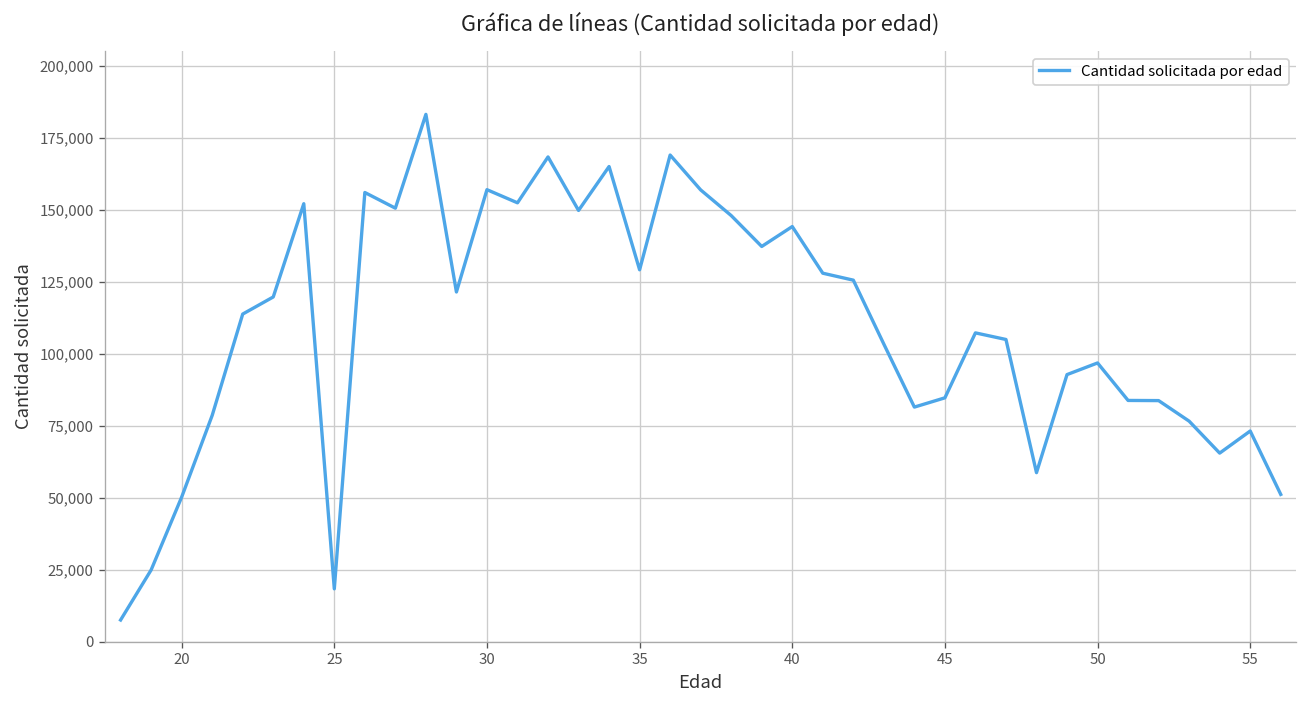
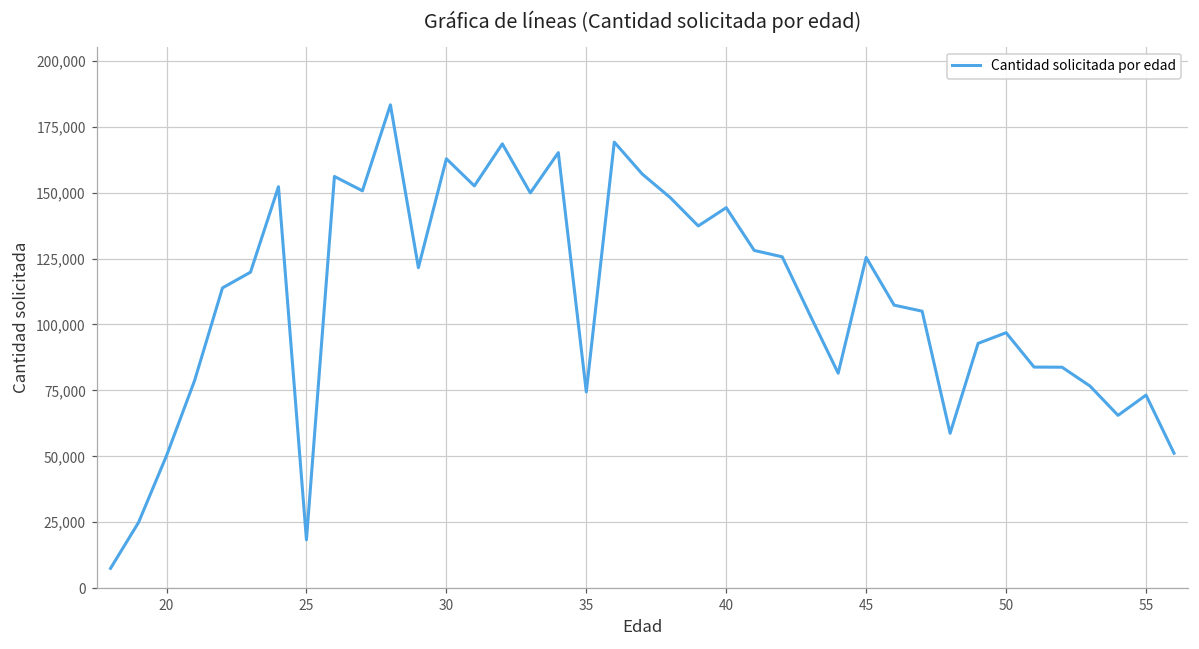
  {
    "20": "50,000",
    "25": "18,000",
-   "30": "157,000",
-   "35": "129,000",
+   "30": "163,000",
+   "35": "74,000",
    "40": "144,000",
-   "45": "85,000",
+   "45": "125,000",
    "50": "97,000",
    "55": "73,000"
  }
